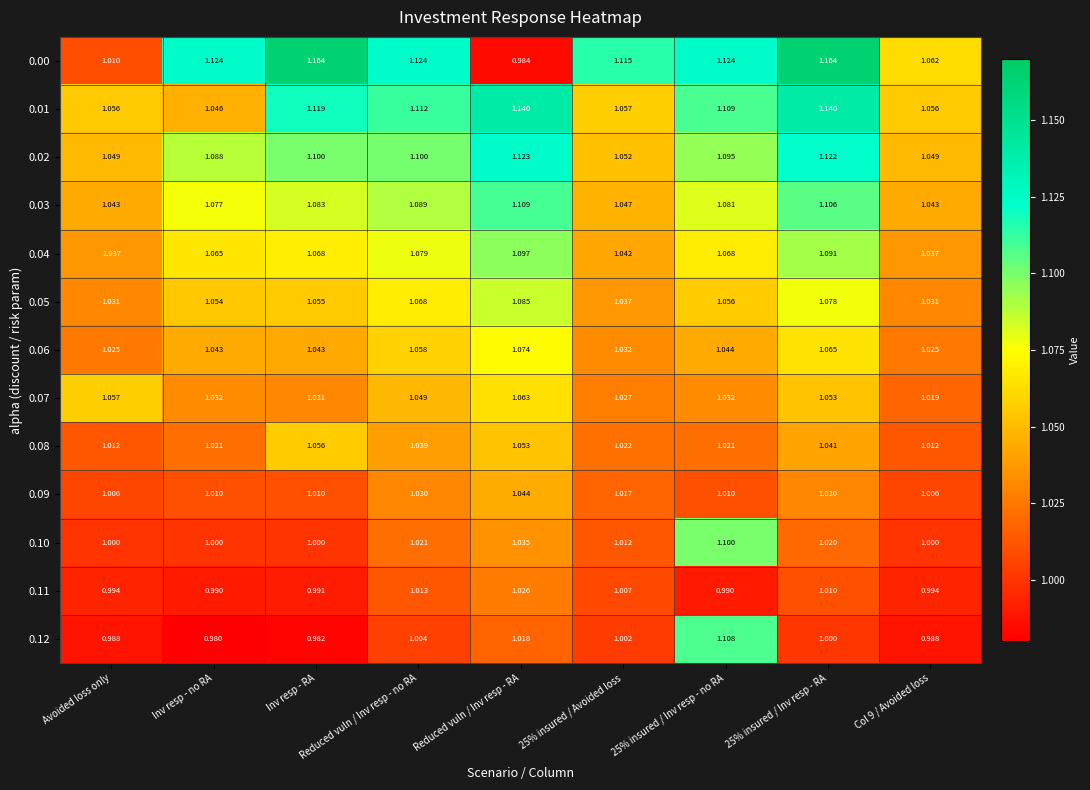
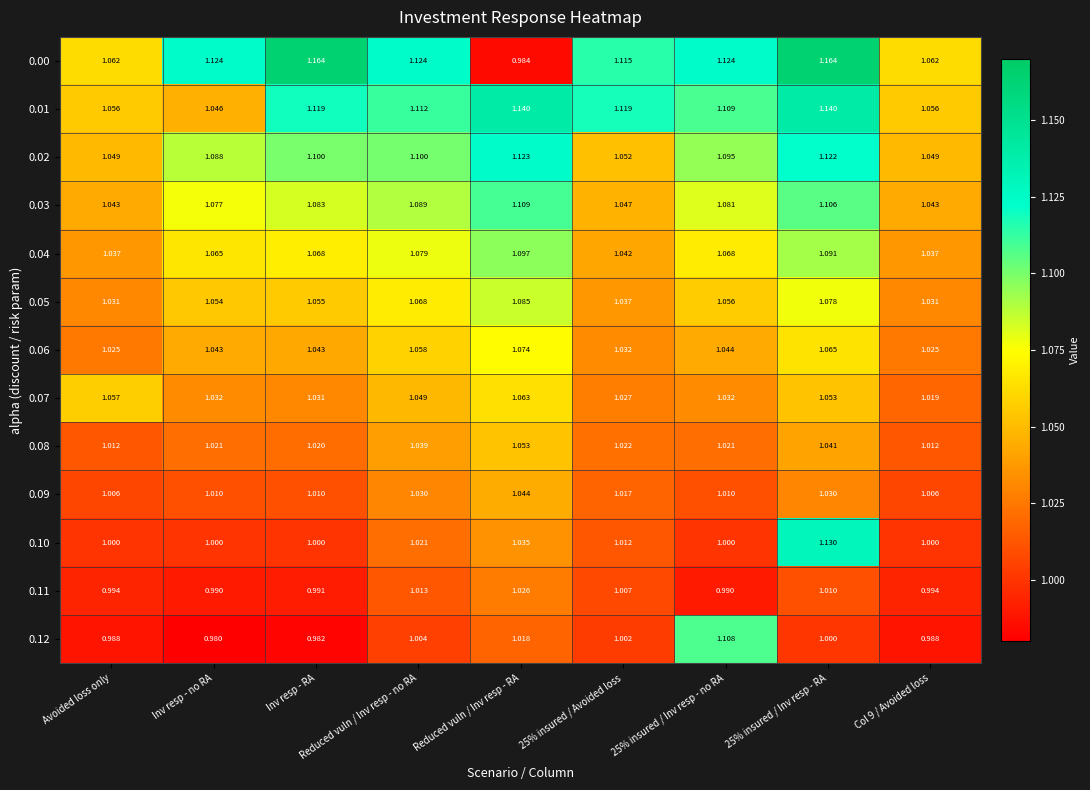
  {
    "0.00": {
-     "Avoided loss only": 1.010,
+     "Avoided loss only": 1.062,
      "Inv resp - no RA": 1.124,
      "Inv resp - RA": 1.164,
      "Reduced vuln / Inv resp - no RA": 1.124,
      "Reduced vuln / Inv resp - RA": 0.984,
      "25% insured / Avoided loss": 1.115,
      "25% insured / Inv resp - no RA": 1.124,
      "25% insured / Inv resp - RA": 1.164,
      "Col 9 / Avoided loss": 1.062
    },
    "0.01": {
      "Avoided loss only": 1.056,
      "Inv resp - no RA": 1.046,
      "Inv resp - RA": 1.119,
      "Reduced vuln / Inv resp - no RA": 1.112,
      "Reduced vuln / Inv resp - RA": 1.140,
-     "25% insured / Avoided loss": 1.057,
+     "25% insured / Avoided loss": 1.119,
      "25% insured / Inv resp - no RA": 1.109,
      "25% insured / Inv resp - RA": 1.140,
      "Col 9 / Avoided loss": 1.056
    },
    "0.02": {
      "Avoided loss only": 1.049,
      "Inv resp - no RA": 1.088,
      "Inv resp - RA": 1.100,
      "Reduced vuln / Inv resp - no RA": 1.100,
      "Reduced vuln / Inv resp - RA": 1.123,
      "25% insured / Avoided loss": 1.052,
      "25% insured / Inv resp - no RA": 1.095,
      "25% insured / Inv resp - RA": 1.122,
      "Col 9 / Avoided loss": 1.049
    },
    "0.03": {
      "Avoided loss only": 1.043,
      "Inv resp - no RA": 1.077,
      "Inv resp - RA": 1.083,
      "Reduced vuln / Inv resp - no RA": 1.089,
      "Reduced vuln / Inv resp - RA": 1.109,
      "25% insured / Avoided loss": 1.047,
      "25% insured / Inv resp - no RA": 1.081,
      "25% insured / Inv resp - RA": 1.106,
      "Col 9 / Avoided loss": 1.043
    },
    "0.04": {
      "Avoided loss only": 1.037,
      "Inv resp - no RA": 1.065,
      "Inv resp - RA": 1.068,
      "Reduced vuln / Inv resp - no RA": 1.079,
      "Reduced vuln / Inv resp - RA": 1.097,
      "25% insured / Avoided loss": 1.042,
      "25% insured / Inv resp - no RA": 1.068,
      "25% insured / Inv resp - RA": 1.091,
      "Col 9 / Avoided loss": 1.037
    },
    "0.05": {
      "Avoided loss only": 1.031,
      "Inv resp - no RA": 1.054,
      "Inv resp - RA": 1.055,
      "Reduced vuln / Inv resp - no RA": 1.068,
      "Reduced vuln / Inv resp - RA": 1.085,
      "25% insured / Avoided loss": 1.037,
      "25% insured / Inv resp - no RA": 1.056,
      "25% insured / Inv resp - RA": 1.078,
      "Col 9 / Avoided loss": 1.031
    },
    "0.06": {
      "Avoided loss only": 1.025,
      "Inv resp - no RA": 1.043,
      "Inv resp - RA": 1.043,
      "Reduced vuln / Inv resp - no RA": 1.058,
      "Reduced vuln / Inv resp - RA": 1.074,
      "25% insured / Avoided loss": 1.032,
      "25% insured / Inv resp - no RA": 1.044,
      "25% insured / Inv resp - RA": 1.065,
      "Col 9 / Avoided loss": 1.025
    },
    "0.07": {
      "Avoided loss only": 1.057,
      "Inv resp - no RA": 1.032,
      "Inv resp - RA": 1.031,
      "Reduced vuln / Inv resp - no RA": 1.049,
      "Reduced vuln / Inv resp - RA": 1.063,
      "25% insured / Avoided loss": 1.027,
      "25% insured / Inv resp - no RA": 1.032,
      "25% insured / Inv resp - RA": 1.053,
      "Col 9 / Avoided loss": 1.019
    },
    "0.08": {
      "Avoided loss only": 1.012,
      "Inv resp - no RA": 1.021,
-     "Inv resp - RA": 1.056,
+     "Inv resp - RA": 1.020,
      "Reduced vuln / Inv resp - no RA": 1.039,
      "Reduced vuln / Inv resp - RA": 1.053,
      "25% insured / Avoided loss": 1.022,
      "25% insured / Inv resp - no RA": 1.021,
      "25% insured / Inv resp - RA": 1.041,
      "Col 9 / Avoided loss": 1.012
    },
    "0.09": {
      "Avoided loss only": 1.006,
      "Inv resp - no RA": 1.010,
      "Inv resp - RA": 1.010,
      "Reduced vuln / Inv resp - no RA": 1.030,
      "Reduced vuln / Inv resp - RA": 1.044,
      "25% insured / Avoided loss": 1.017,
      "25% insured / Inv resp - no RA": 1.010,
      "25% insured / Inv resp - RA": 1.030,
      "Col 9 / Avoided loss": 1.006
    },
    "0.10": {
      "Avoided loss only": 1.000,
      "Inv resp - no RA": 1.000,
      "Inv resp - RA": 1.000,
      "Reduced vuln / Inv resp - no RA": 1.021,
      "Reduced vuln / Inv resp - RA": 1.035,
      "25% insured / Avoided loss": 1.012,
-     "25% insured / Inv resp - no RA": 1.100,
-     "25% insured / Inv resp - RA": 1.020,
+     "25% insured / Inv resp - no RA": 1.000,
+     "25% insured / Inv resp - RA": 1.130,
      "Col 9 / Avoided loss": 1.000
    },
    "0.11": {
      "Avoided loss only": 0.994,
      "Inv resp - no RA": 0.990,
      "Inv resp - RA": 0.991,
      "Reduced vuln / Inv resp - no RA": 1.013,
      "Reduced vuln / Inv resp - RA": 1.026,
      "25% insured / Avoided loss": 1.007,
      "25% insured / Inv resp - no RA": 0.990,
      "25% insured / Inv resp - RA": 1.010,
      "Col 9 / Avoided loss": 0.994
    },
    "0.12": {
      "Avoided loss only": 0.988,
      "Inv resp - no RA": 0.980,
      "Inv resp - RA": 0.982,
      "Reduced vuln / Inv resp - no RA": 1.004,
      "Reduced vuln / Inv resp - RA": 1.018,
      "25% insured / Avoided loss": 1.002,
      "25% insured / Inv resp - no RA": 1.108,
      "25% insured / Inv resp - RA": 1.000,
      "Col 9 / Avoided loss": 0.988
    }
  }
